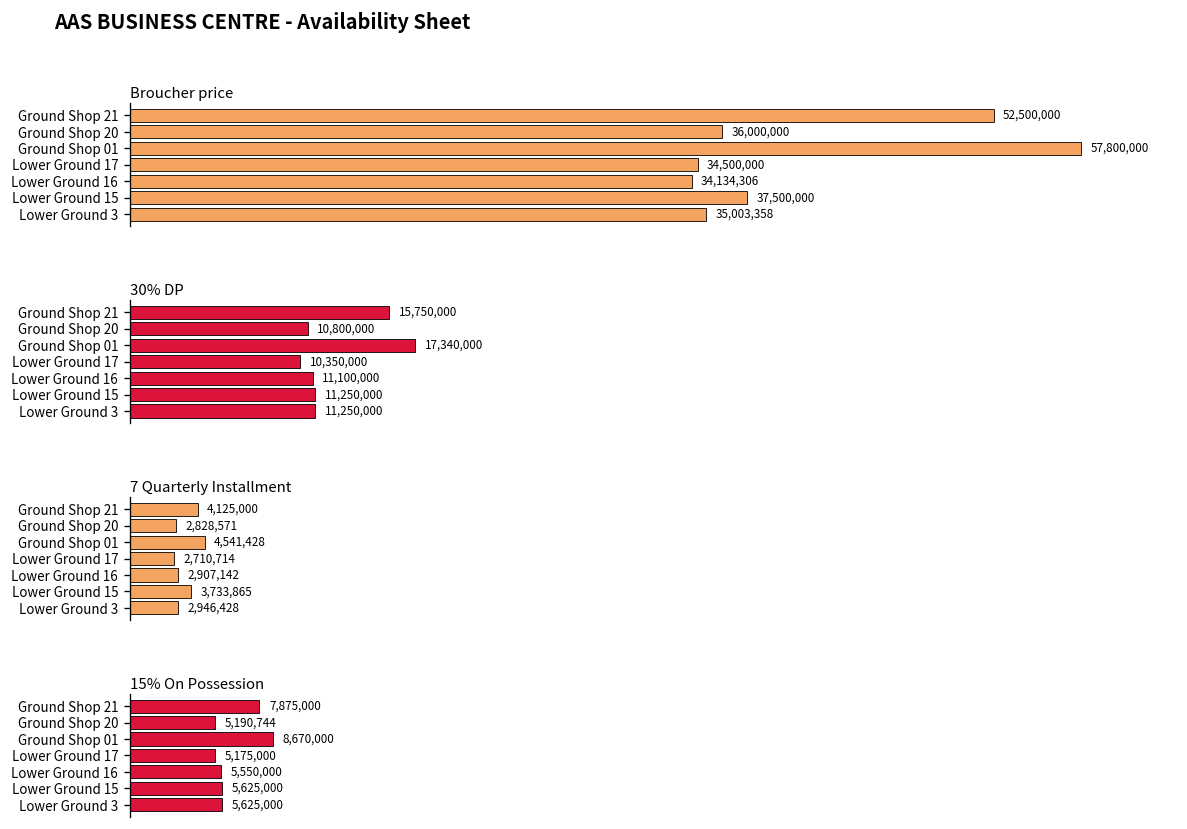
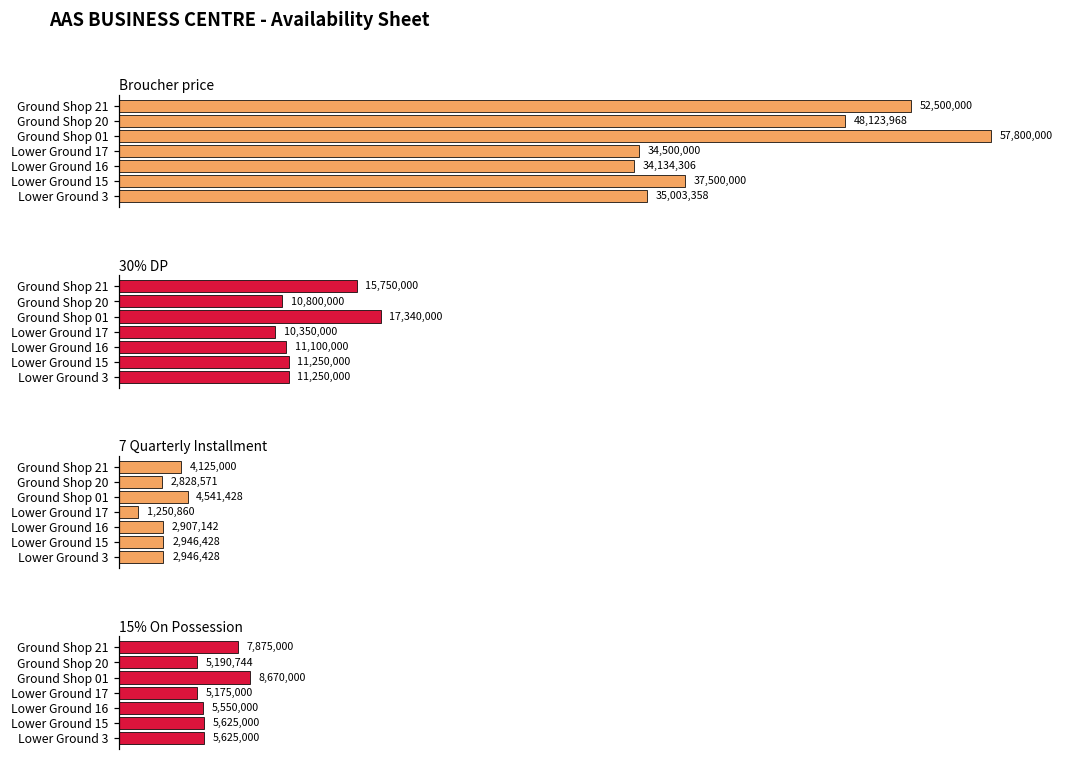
  {
    "Broucher price": {
      "Ground Shop 21": "52,500,000",
-     "Ground Shop 20": "36,000,000",
+     "Ground Shop 20": "48,123,968",
      "Ground Shop 01": "57,800,000",
      "Lower Ground 17": "34,500,000",
      "Lower Ground 16": "34,134,306",
      "Lower Ground 15": "37,500,000",
      "Lower Ground 3": "35,003,358"
    },
    "30% DP": {
      "Ground Shop 21": "15,750,000",
      "Ground Shop 20": "10,800,000",
      "Ground Shop 01": "17,340,000",
      "Lower Ground 17": "10,350,000",
      "Lower Ground 16": "11,100,000",
      "Lower Ground 15": "11,250,000",
      "Lower Ground 3": "11,250,000"
    },
    "7 Quarterly Installment": {
      "Ground Shop 21": "4,125,000",
      "Ground Shop 20": "2,828,571",
      "Ground Shop 01": "4,541,428",
-     "Lower Ground 17": "2,710,714",
+     "Lower Ground 17": "1,250,860",
      "Lower Ground 16": "2,907,142",
-     "Lower Ground 15": "3,733,865",
+     "Lower Ground 15": "2,946,428",
      "Lower Ground 3": "2,946,428"
    },
    "15% On Possession": {
      "Ground Shop 21": "7,875,000",
      "Ground Shop 20": "5,190,744",
      "Ground Shop 01": "8,670,000",
      "Lower Ground 17": "5,175,000",
      "Lower Ground 16": "5,550,000",
      "Lower Ground 15": "5,625,000",
      "Lower Ground 3": "5,625,000"
    }
  }
